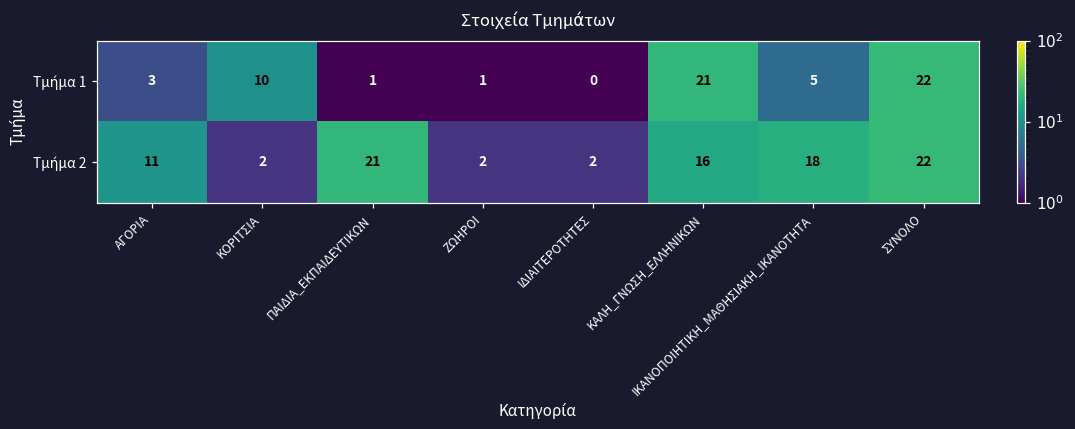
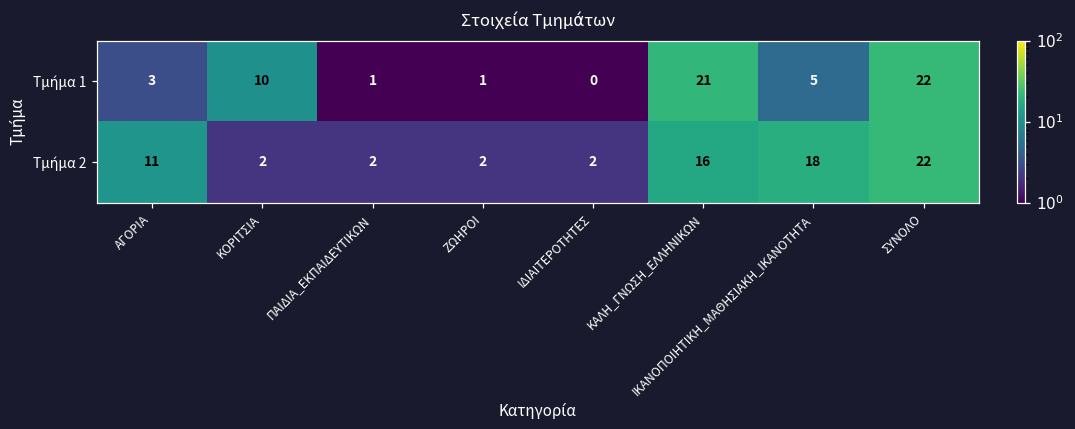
  {
    "Τμήμα 1": {
      "ΑΓΟΡΙΑ": 3,
      "ΚΟΡΙΤΣΙΑ": 10,
      "ΠΑΙΔΙΑ_ΕΚΠΑΙΔΕΥΤΙΚΩΝ": 1,
      "ΖΩΗΡΟΙ": 1,
      "ΙΔΙΑΙΤΕΡΟΤΗΤΕΣ": 0,
      "ΚΑΛΗ_ΓΝΩΣΗ_ΕΛΛΗΝΙΚΩΝ": 21,
      "ΙΚΑΝΟΠΟΙΗΤΙΚΗ_ΜΑΘΗΣΙΑΚΗ_ΙΚΑΝΟΤΗΤΑ": 5,
      "ΣΥΝΟΛΟ": 22
    },
    "Τμήμα 2": {
      "ΑΓΟΡΙΑ": 11,
      "ΚΟΡΙΤΣΙΑ": 2,
-     "ΠΑΙΔΙΑ_ΕΚΠΑΙΔΕΥΤΙΚΩΝ": 21,
+     "ΠΑΙΔΙΑ_ΕΚΠΑΙΔΕΥΤΙΚΩΝ": 2,
      "ΖΩΗΡΟΙ": 2,
      "ΙΔΙΑΙΤΕΡΟΤΗΤΕΣ": 2,
      "ΚΑΛΗ_ΓΝΩΣΗ_ΕΛΛΗΝΙΚΩΝ": 16,
      "ΙΚΑΝΟΠΟΙΗΤΙΚΗ_ΜΑΘΗΣΙΑΚΗ_ΙΚΑΝΟΤΗΤΑ": 18,
      "ΣΥΝΟΛΟ": 22
    }
  }
